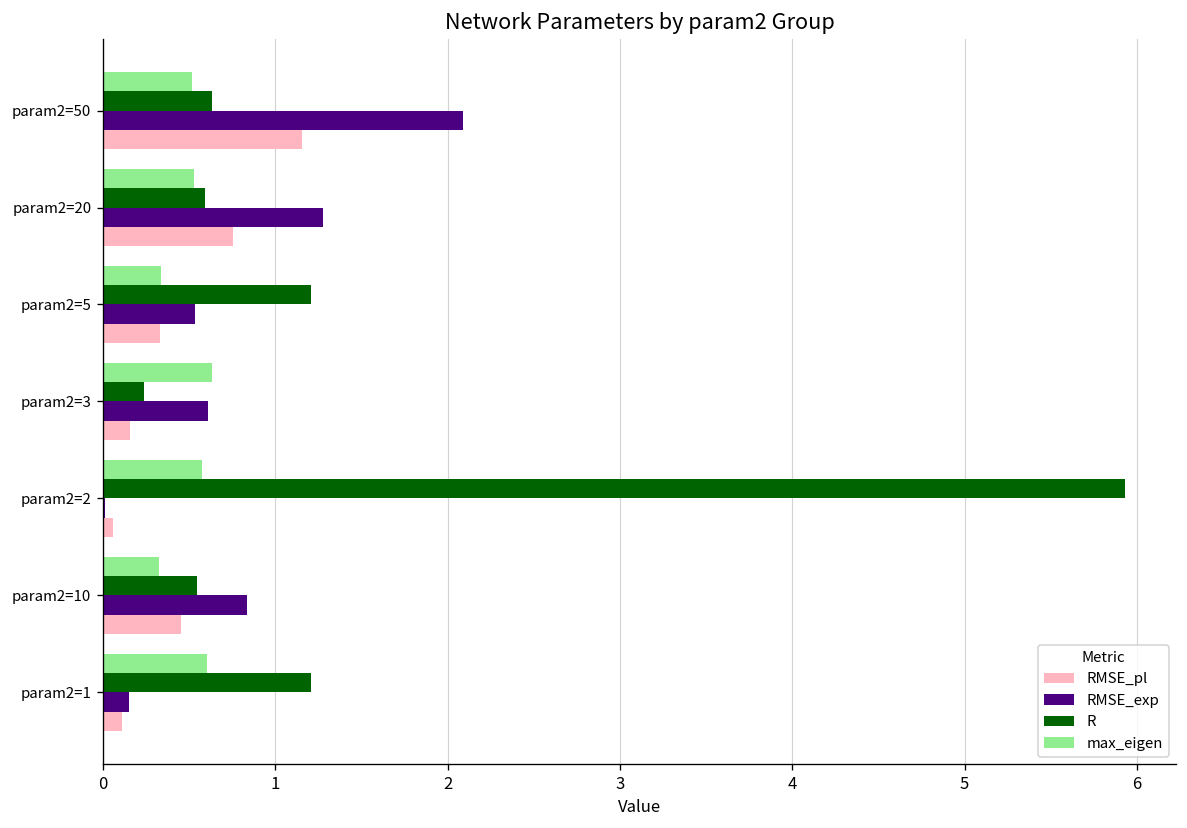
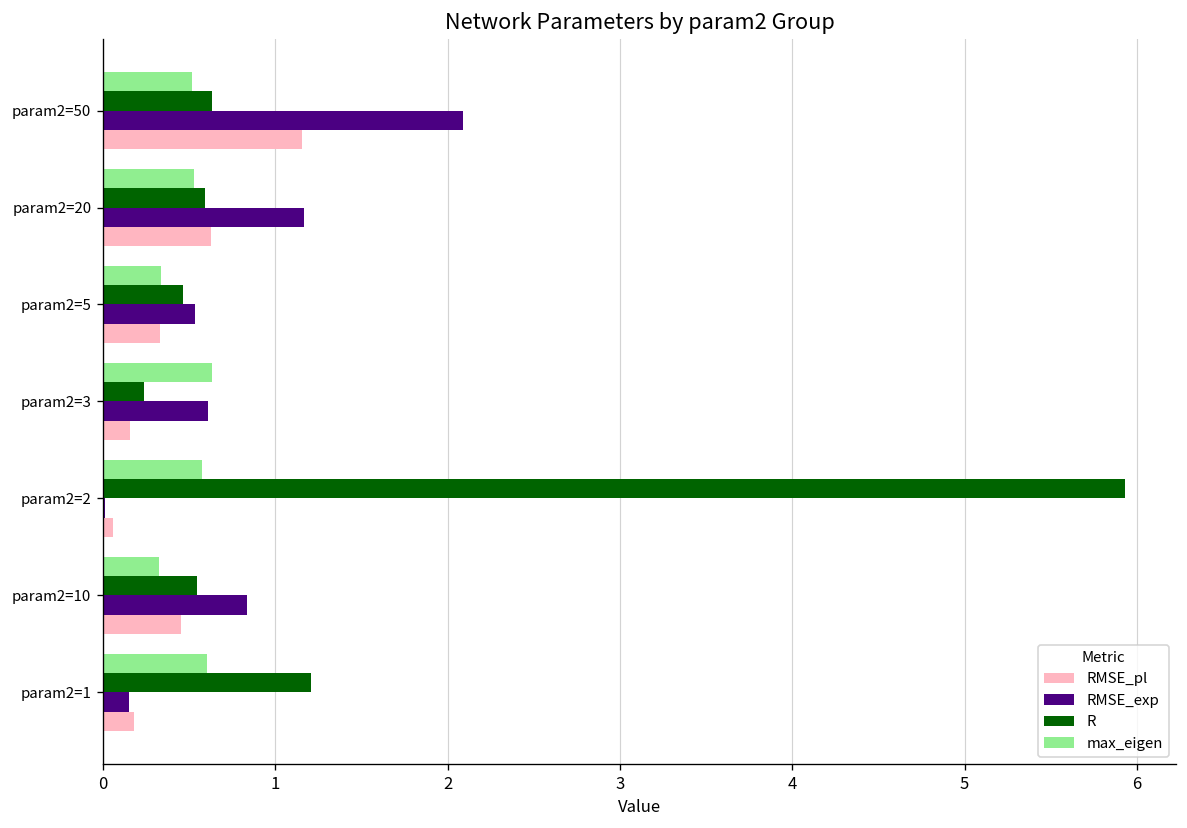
  {
    "RMSE_pl": {
      "param2=50": 1.16,
-     "param2=20": 0.75,
+     "param2=20": 0.62,
      "param2=5": 0.33,
      "param2=3": 0.15,
      "param2=2": 0.06,
      "param2=10": 0.45,
-     "param2=1": 0.11
+     "param2=1": 0.18
    },
    "RMSE_exp": {
      "param2=50": 2.09,
-     "param2=20": 1.28,
+     "param2=20": 1.17,
      "param2=5": 0.54,
      "param2=3": 0.61,
      "param2=10": 0.84,
      "param2=1": 0.15
    },
    "R": {
      "param2=50": 0.63,
      "param2=20": 0.59,
-     "param2=5": 1.21,
+     "param2=5": 0.46,
      "param2=3": 0.24,
      "param2=2": 5.93,
      "param2=10": 0.54,
      "param2=1": 1.21
    },
    "max_eigen": {
      "param2=50": 0.52,
      "param2=20": 0.53,
      "param2=5": 0.34,
      "param2=3": 0.63,
      "param2=2": 0.58,
      "param2=10": 0.32,
      "param2=1": 0.60
    }
  }
